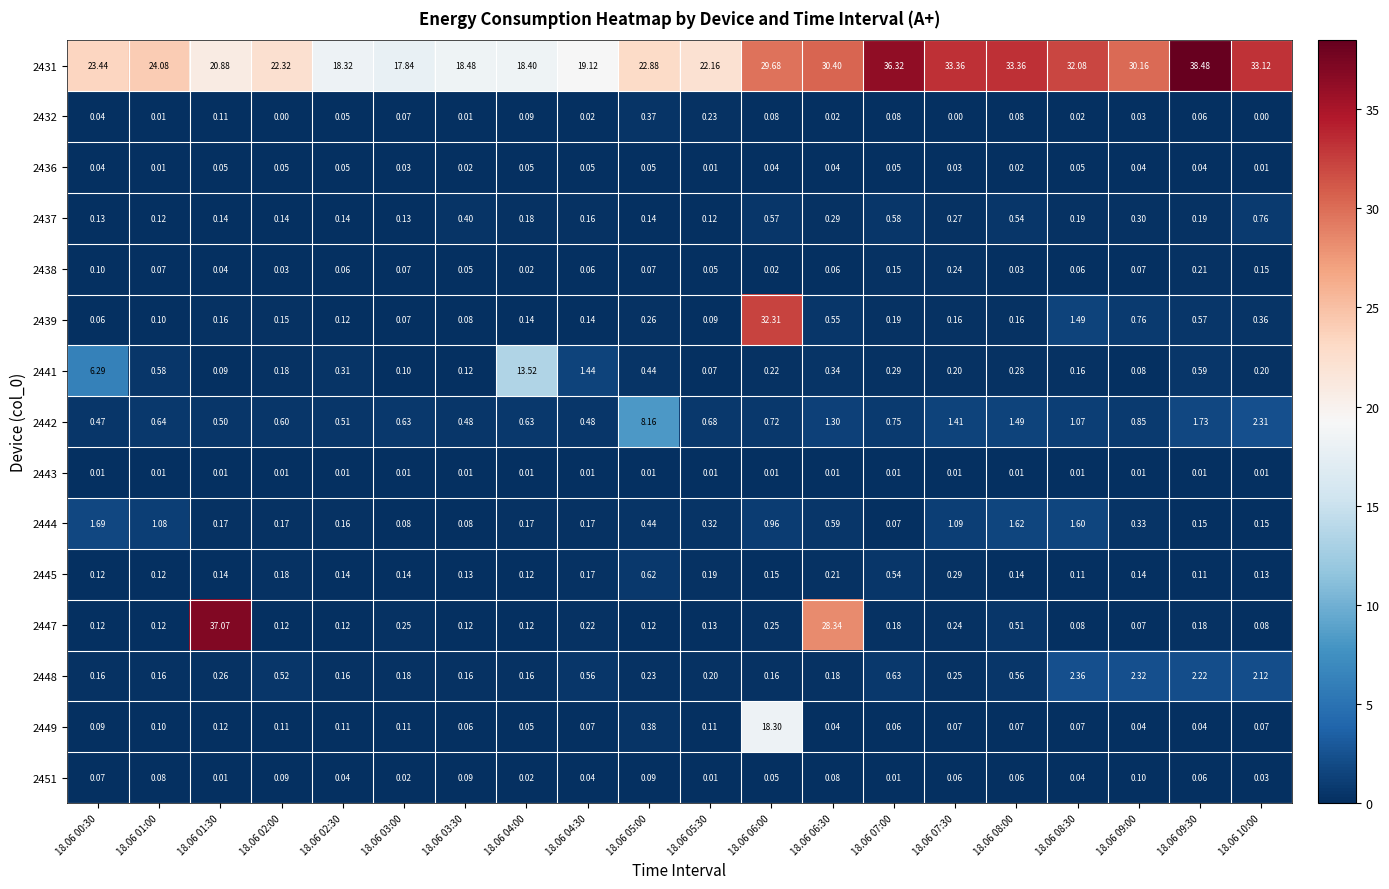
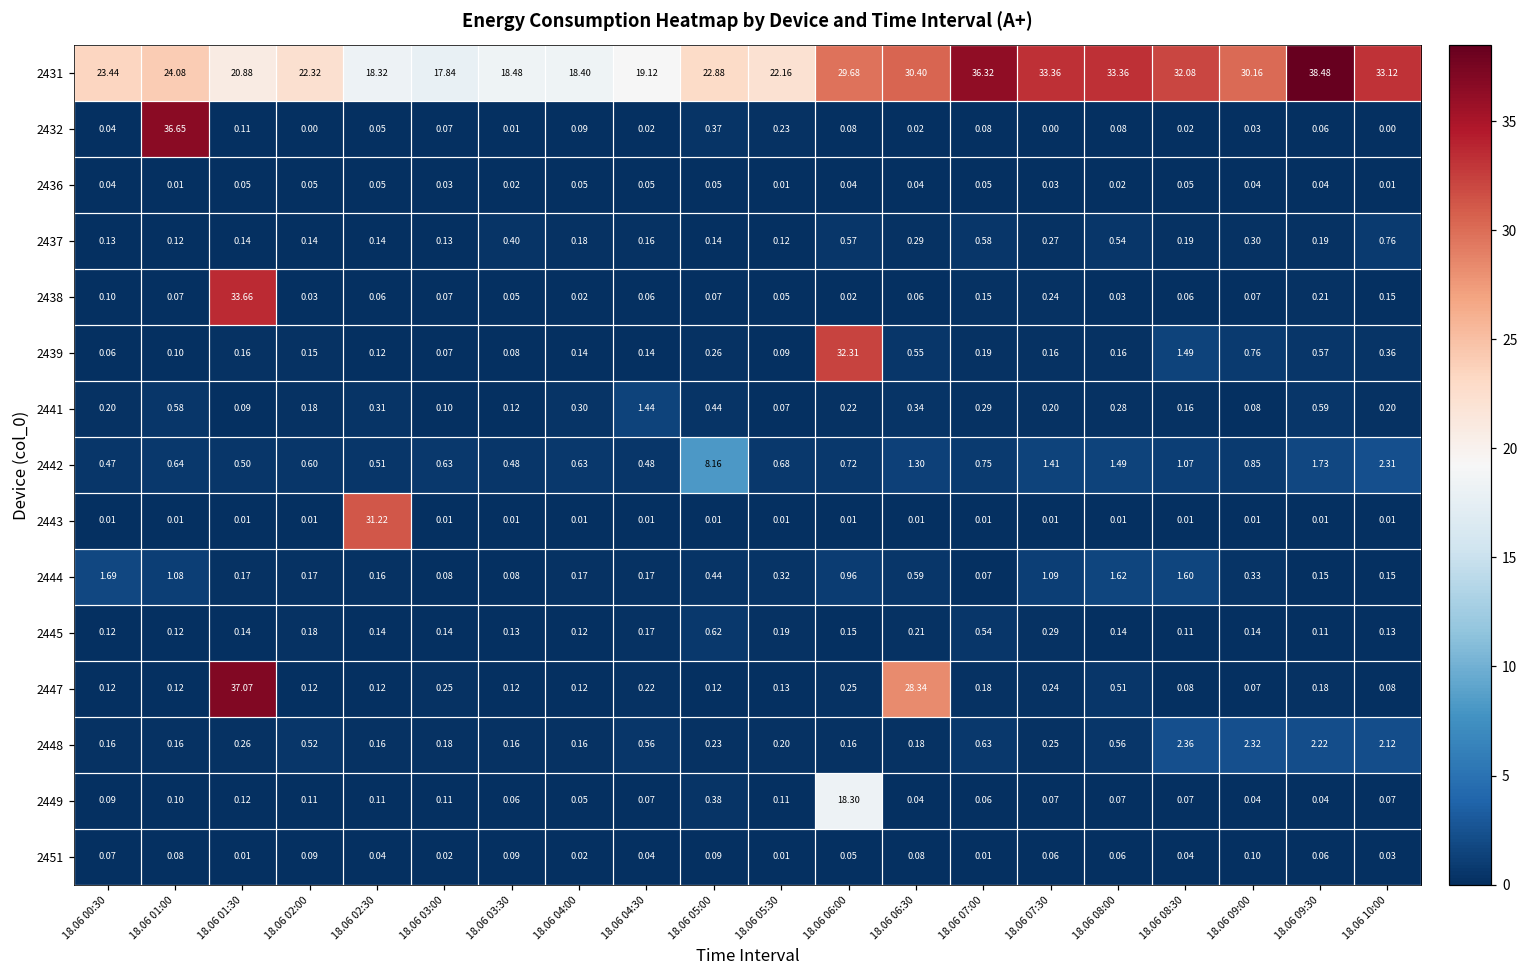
  {
    "2432": {
      "18.06 00:30": 0.04,
-     "18.06 01:00": 0.01,
+     "18.06 01:00": 36.65,
      "18.06 01:30": 0.11,
      "18.06 02:00": 0.00,
      "18.06 02:30": 0.05,
      "18.06 03:00": 0.07,
      "18.06 03:30": 0.01,
      "18.06 04:00": 0.09,
      "18.06 04:30": 0.02,
      "18.06 05:00": 0.37,
      "18.06 05:30": 0.23,
      "18.06 06:00": 0.08,
      "18.06 06:30": 0.02,
      "18.06 07:00": 0.08,
      "18.06 07:30": 0.00,
      "18.06 08:00": 0.08,
      "18.06 08:30": 0.02,
      "18.06 09:00": 0.03,
      "18.06 09:30": 0.06,
      "18.06 10:00": 0.00
    },
    "2438": {
      "18.06 00:30": 0.10,
      "18.06 01:00": 0.07,
-     "18.06 01:30": 0.04,
+     "18.06 01:30": 33.66,
      "18.06 02:00": 0.03,
      "18.06 02:30": 0.06,
      "18.06 03:00": 0.07,
      "18.06 03:30": 0.05,
      "18.06 04:00": 0.02,
      "18.06 04:30": 0.06,
      "18.06 05:00": 0.07,
      "18.06 05:30": 0.05,
      "18.06 06:00": 0.02,
      "18.06 06:30": 0.06,
      "18.06 07:00": 0.15,
      "18.06 07:30": 0.24,
      "18.06 08:00": 0.03,
      "18.06 08:30": 0.06,
      "18.06 09:00": 0.07,
      "18.06 09:30": 0.21,
      "18.06 10:00": 0.15
    },
    "2441": {
-     "18.06 00:30": 6.29,
+     "18.06 00:30": 0.20,
      "18.06 01:00": 0.58,
      "18.06 01:30": 0.09,
      "18.06 02:00": 0.18,
      "18.06 02:30": 0.31,
      "18.06 03:00": 0.10,
      "18.06 03:30": 0.12,
-     "18.06 04:00": 13.52,
+     "18.06 04:00": 0.30,
      "18.06 04:30": 1.44,
      "18.06 05:00": 0.44,
      "18.06 05:30": 0.07,
      "18.06 06:00": 0.22,
      "18.06 06:30": 0.34,
      "18.06 07:00": 0.29,
      "18.06 07:30": 0.20,
      "18.06 08:00": 0.28,
      "18.06 08:30": 0.16,
      "18.06 09:00": 0.08,
      "18.06 09:30": 0.59,
      "18.06 10:00": 0.20
    },
    "2443": {
      "18.06 00:30": 0.01,
      "18.06 01:00": 0.01,
      "18.06 01:30": 0.01,
      "18.06 02:00": 0.01,
-     "18.06 02:30": 0.01,
+     "18.06 02:30": 31.22,
      "18.06 03:00": 0.01,
      "18.06 03:30": 0.01,
      "18.06 04:00": 0.01,
      "18.06 04:30": 0.01,
      "18.06 05:00": 0.01,
      "18.06 05:30": 0.01,
      "18.06 06:00": 0.01,
      "18.06 06:30": 0.01,
      "18.06 07:00": 0.01,
      "18.06 07:30": 0.01,
      "18.06 08:00": 0.01,
      "18.06 08:30": 0.01,
      "18.06 09:00": 0.01,
      "18.06 09:30": 0.01,
      "18.06 10:00": 0.01
    }
  }
